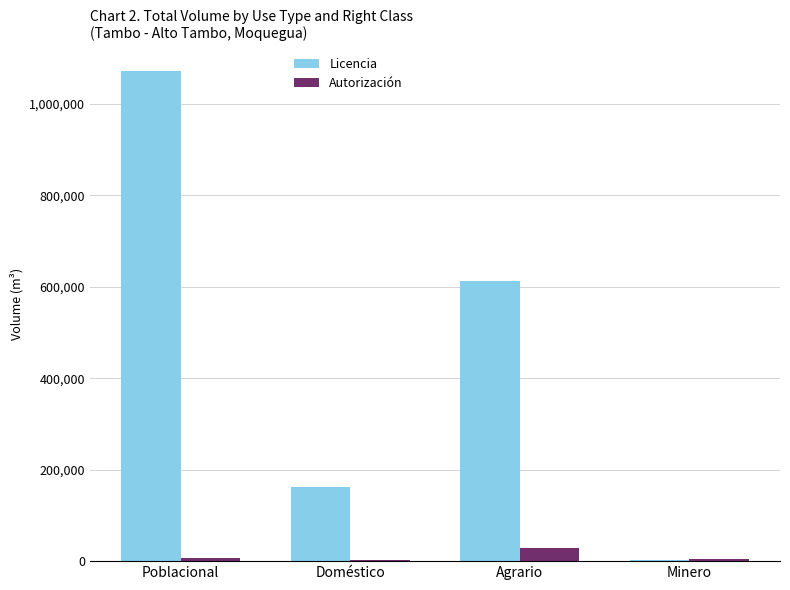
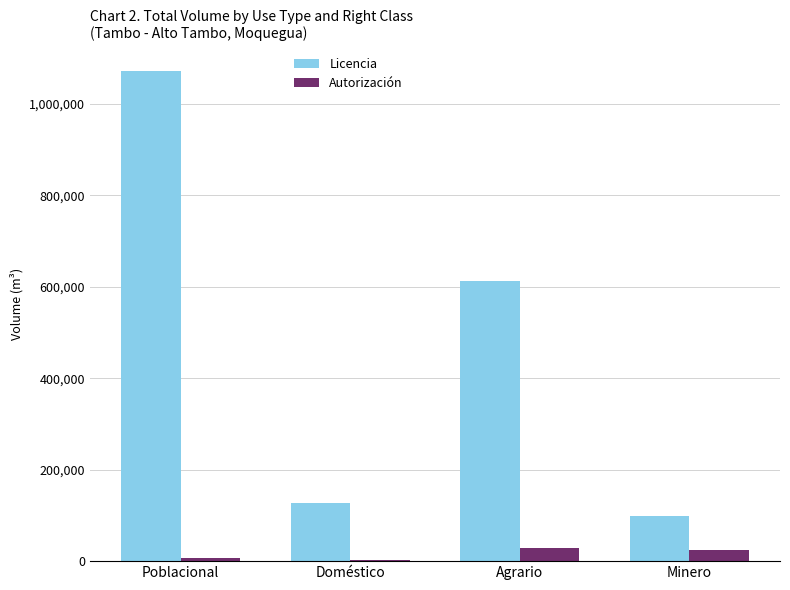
  {
    "Licencia": {
      "Poblacional": "1,070,000",
-     "Doméstico": "160,000",
+     "Doméstico": "130,000",
      "Agrario": "610,000",
-     "Minero": "0"
+     "Minero": "100,000"
    },
    "Autorización": {
      "Poblacional": "10,000",
      "Agrario": "30,000",
-     "Minero": "10,000"
+     "Minero": "20,000"
    }
  }
